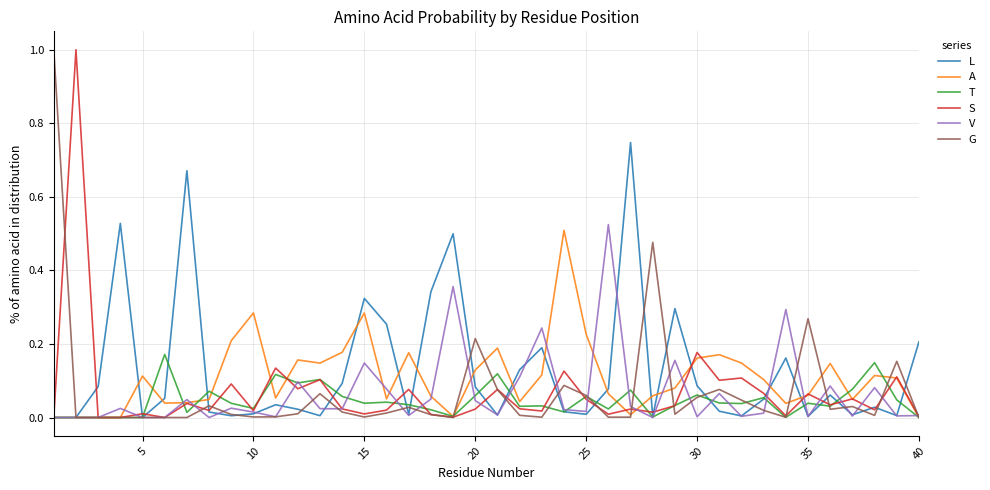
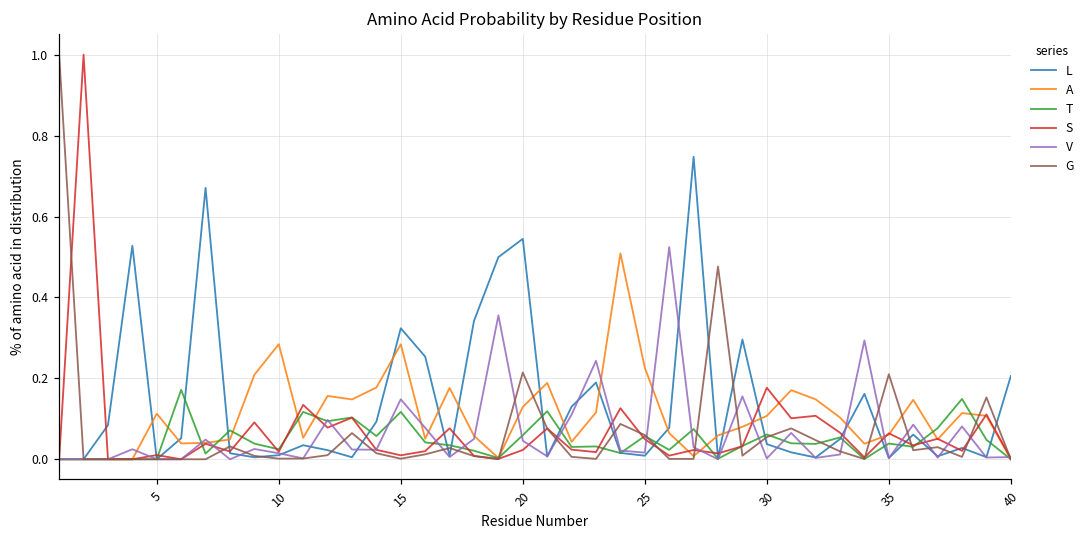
  {
    "L": {
      "15": 0.32,
-     "20": 0.08,
+     "20": 0.54,
      "25": 0.01,
-     "30": 0.09,
+     "30": 0.04,
      "40": 0.21
    },
    "A": {
      "5": 0.11,
      "10": 0.28,
      "15": 0.28,
      "20": 0.13,
      "25": 0.23,
-     "30": 0.16
+     "30": 0.11
    },
    "T": {
-     "15": 0.04,
+     "15": 0.12,
      "20": 0.06,
      "35": 0.04
    },
    "S": {
      "5": 0.01,
      "15": 0.01,
      "20": 0.02,
      "25": 0.05,
      "30": 0.18
    },
    "V": {
      "15": 0.15,
      "20": 0.05,
      "25": 0.02,
      "30": 0.00
    },
    "G": {
      "10": 0.00,
      "15": 0.00,
      "20": 0.21,
-     "35": 0.27
+     "35": 0.21
    }
  }
